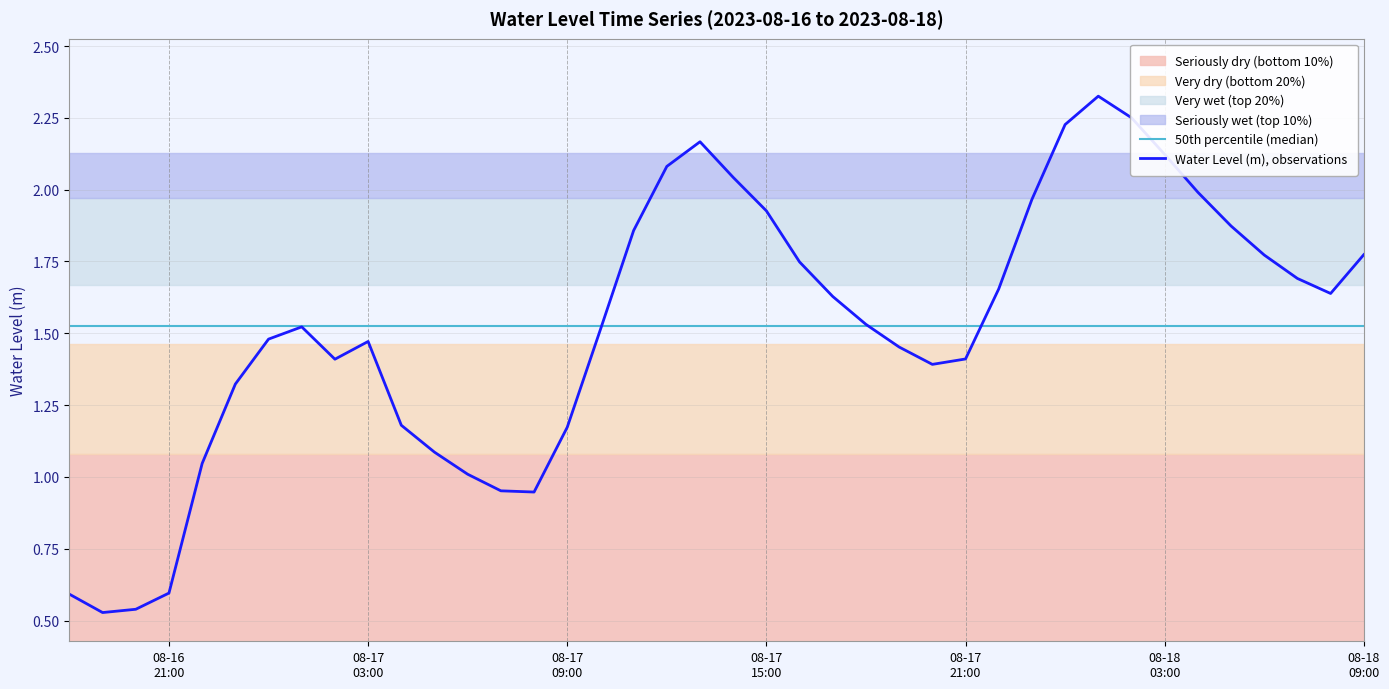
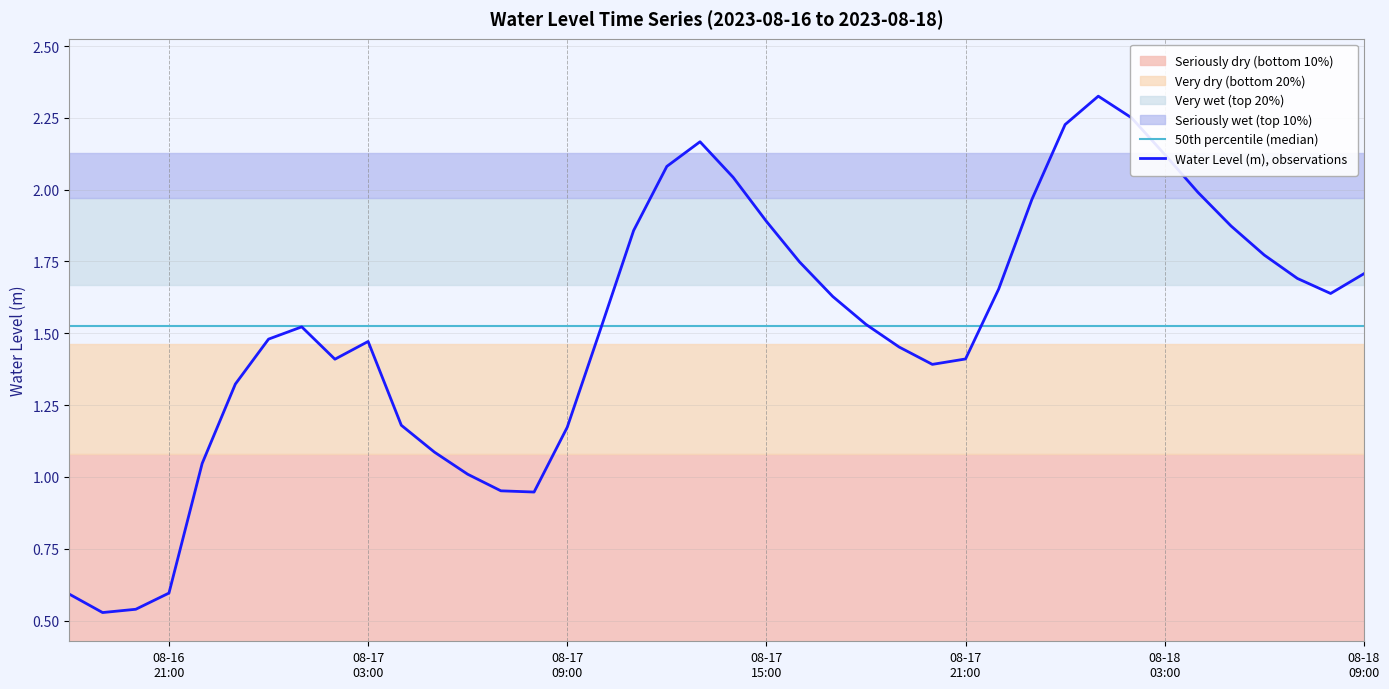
  {
    "50th percentile (median)": {
      "08-16 21:00": 1.53,
      "08-17 03:00": 1.53,
      "08-17 09:00": 1.53,
      "08-17 15:00": 1.53,
      "08-17 21:00": 1.53,
      "08-18 03:00": 1.53,
      "08-18 09:00": 1.53
    },
    "Water Level (m), observations": {
      "08-16 21:00": 0.60,
      "08-17 09:00": 1.17,
-     "08-17 15:00": 1.93,
+     "08-17 15:00": 1.89,
      "08-17 21:00": 1.41,
-     "08-18 09:00": 1.77
+     "08-18 09:00": 1.71
    }
  }
